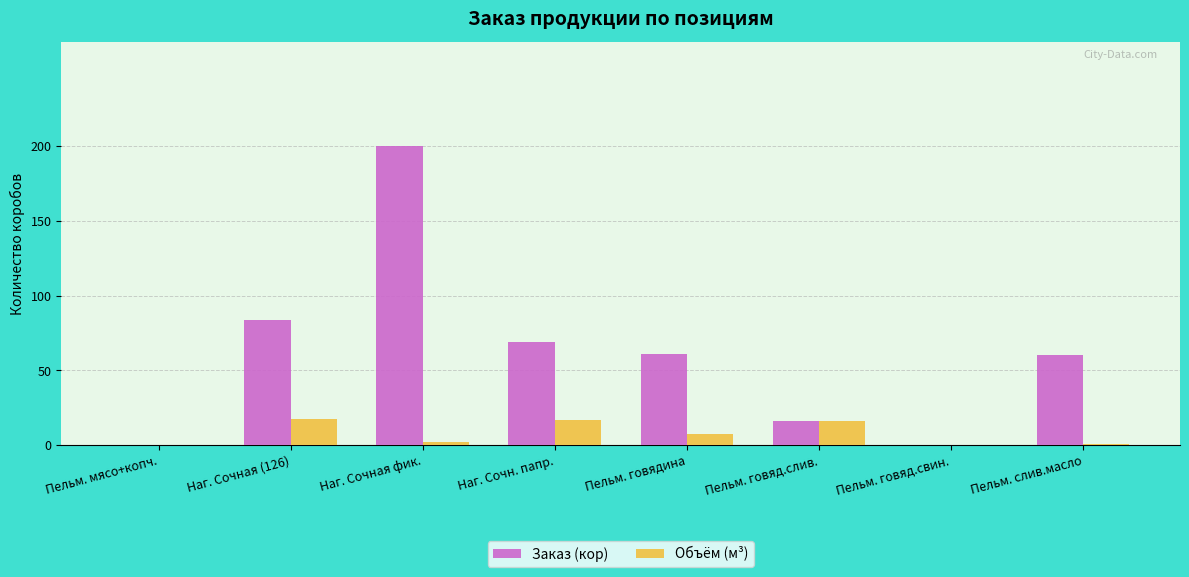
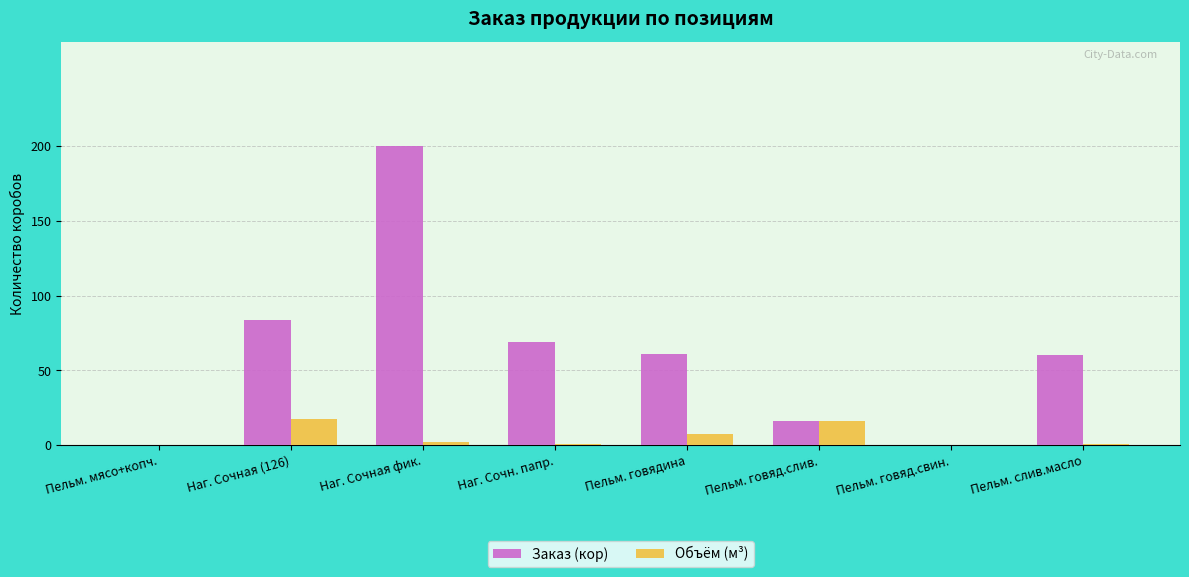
  {
    "Заказ (кор)": {
      "Пельм. мясо+копч.": 0,
      "Наг. Сочная (126)": 84,
      "Наг. Сочная фик.": 200,
      "Наг. Сочн. папр.": 69,
      "Пельм. говядина": 61,
      "Пельм. говяд.слив.": 16,
      "Пельм. говяд.свин.": 0,
      "Пельм. слив.масло": 60
    },
    "Объём (м³)": {
      "Пельм. мясо+копч.": 0,
      "Наг. Сочная (126)": 18,
      "Наг. Сочная фик.": 2,
-     "Наг. Сочн. папр.": 17,
+     "Наг. Сочн. папр.": 1,
      "Пельм. говядина": 7,
      "Пельм. говяд.слив.": 16,
      "Пельм. говяд.свин.": 0
    }
  }
